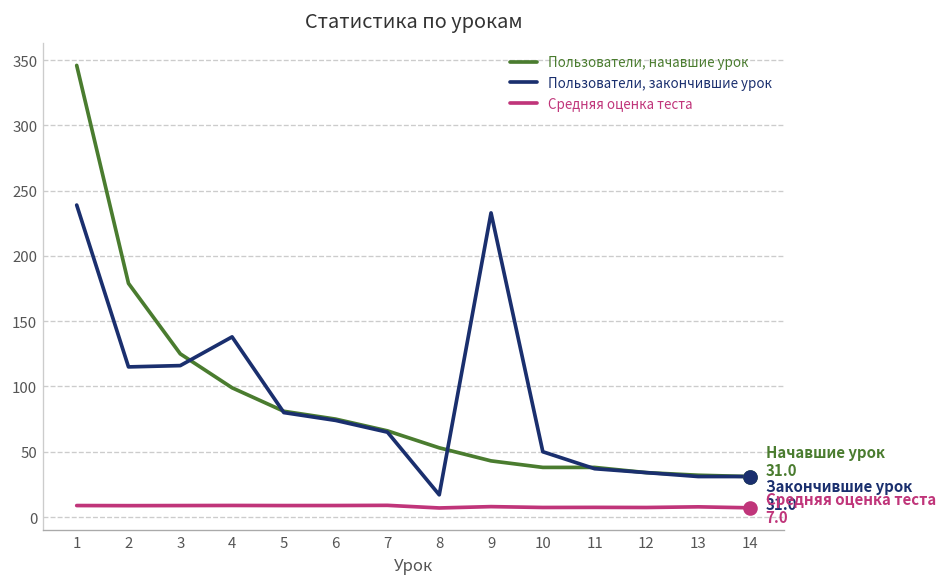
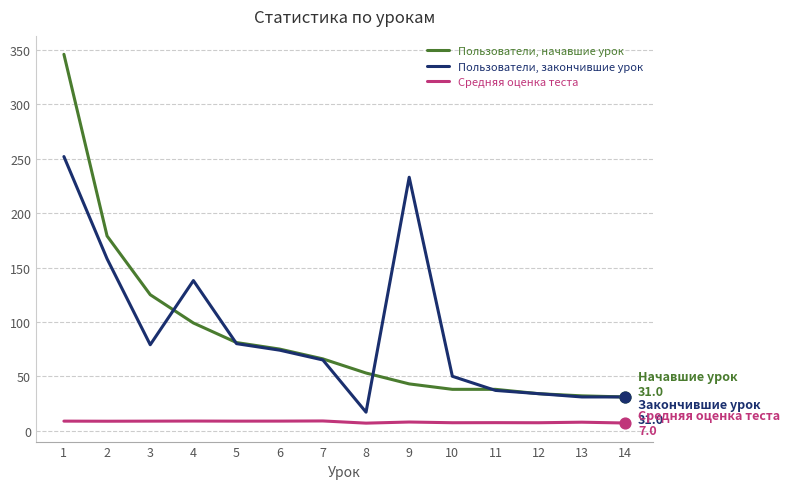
  {
    "Пользователи, закончившие урок": {
-     "1": 239,
-     "2": 115,
-     "3": 116,
+     "1": 252,
+     "2": 158,
+     "3": 79,
      "4": 138,
      "8": 17,
      "9": 233,
      "10": 50
    }
  }
